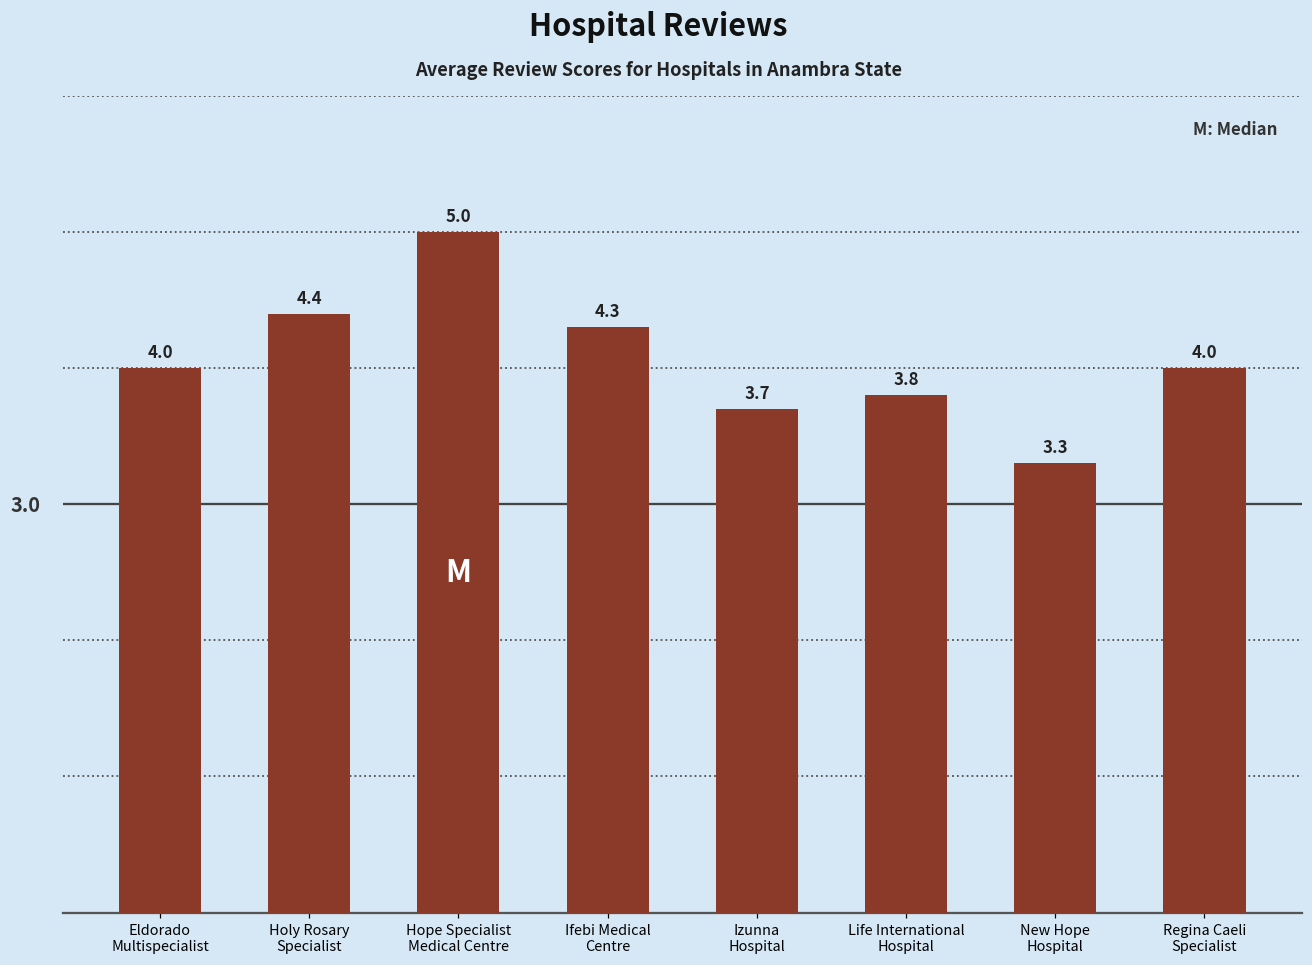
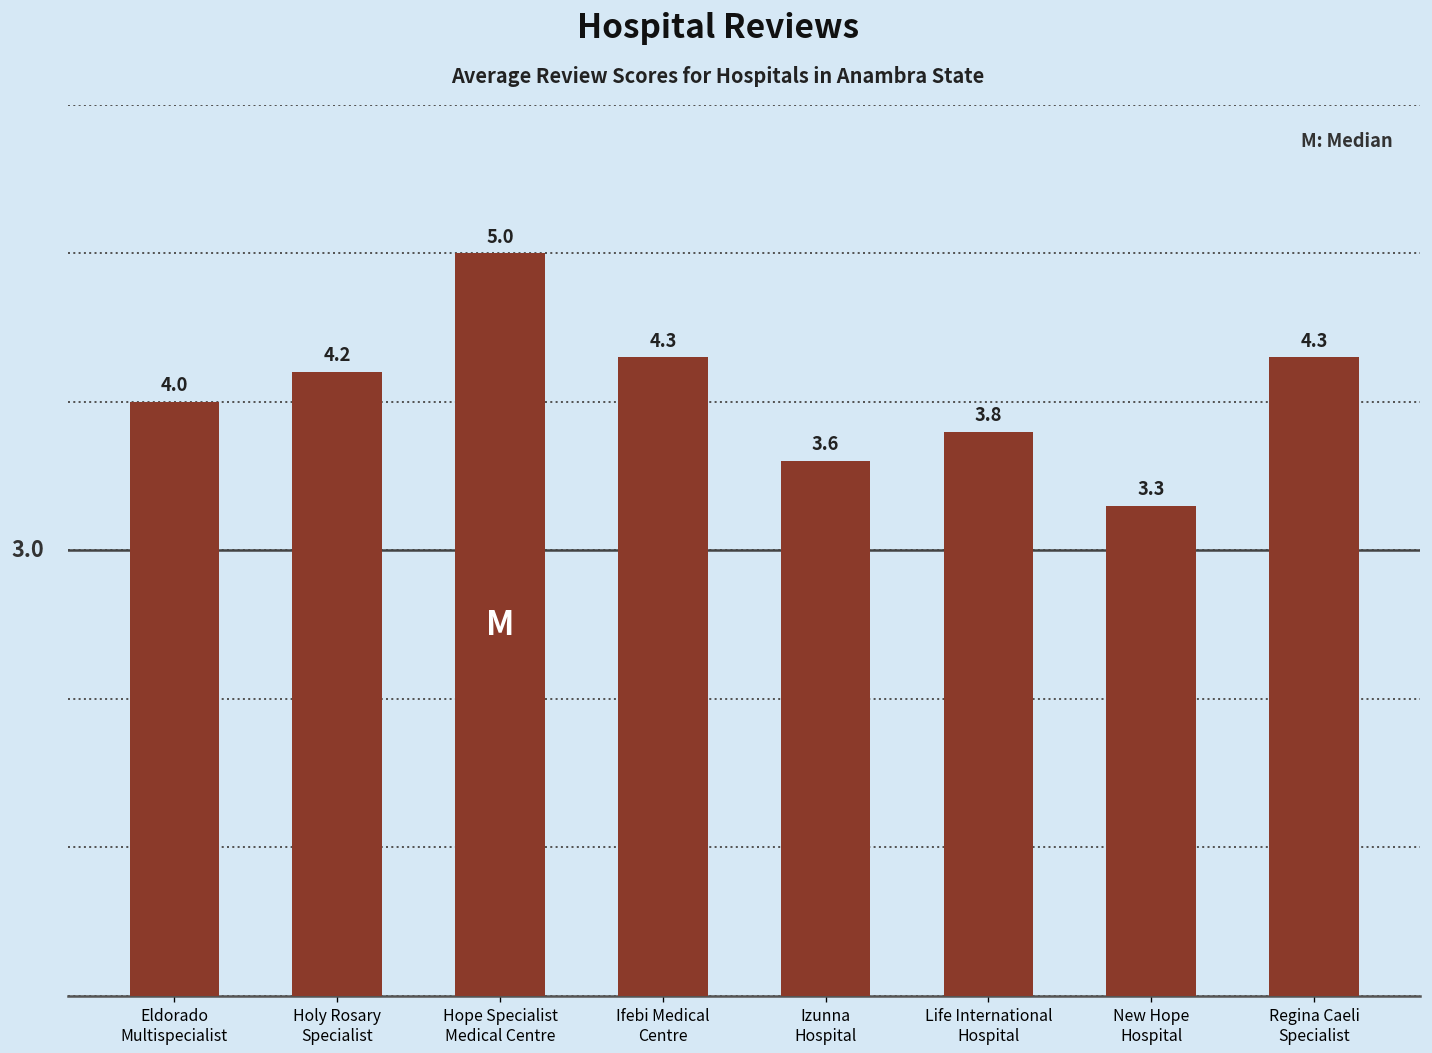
  {
    "Eldorado Multispecialist": 4.0,
-   "Holy Rosary Specialist": 4.4,
+   "Holy Rosary Specialist": 4.2,
    "Hope Specialist Medical Centre": 5.0,
    "Ifebi Medical Centre": 4.3,
-   "Izunna Hospital": 3.7,
+   "Izunna Hospital": 3.6,
    "Life International Hospital": 3.8,
    "New Hope Hospital": 3.3,
-   "Regina Caeli Specialist": 4.0
+   "Regina Caeli Specialist": 4.3
  }
